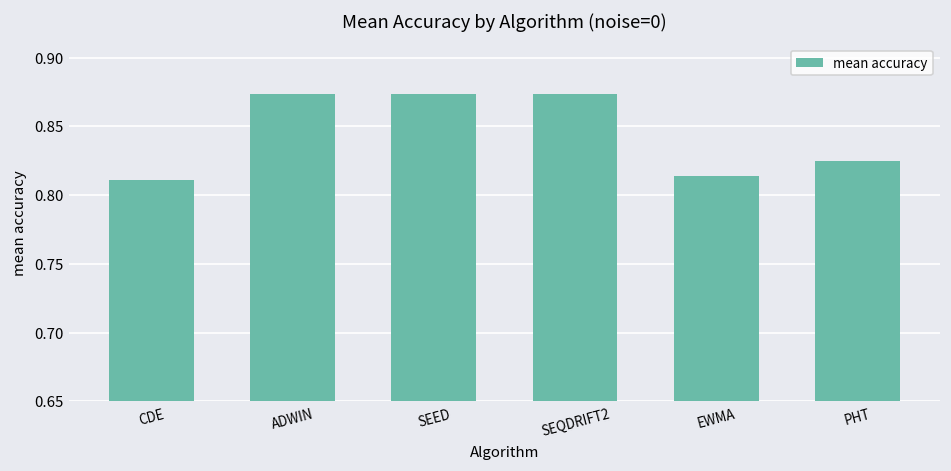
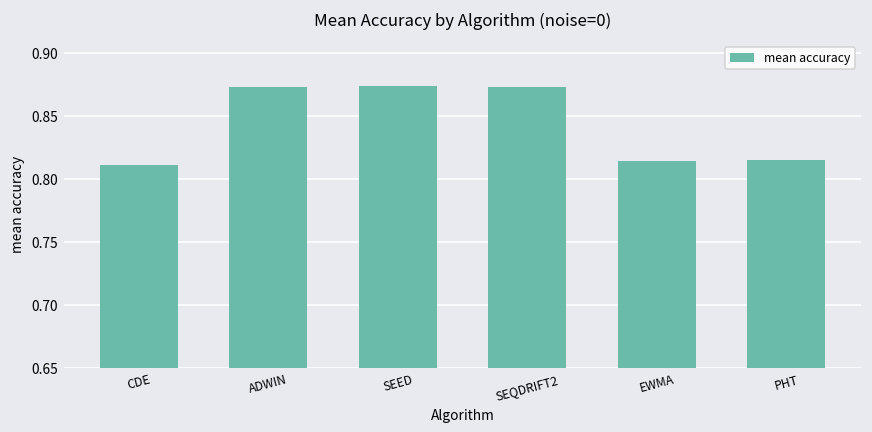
  {
    "CDE": 0.811,
    "ADWIN": 0.873,
    "SEED": 0.874,
    "SEQDRIFT2": 0.873,
    "EWMA": 0.814,
-   "PHT": 0.825
+   "PHT": 0.815
  }
